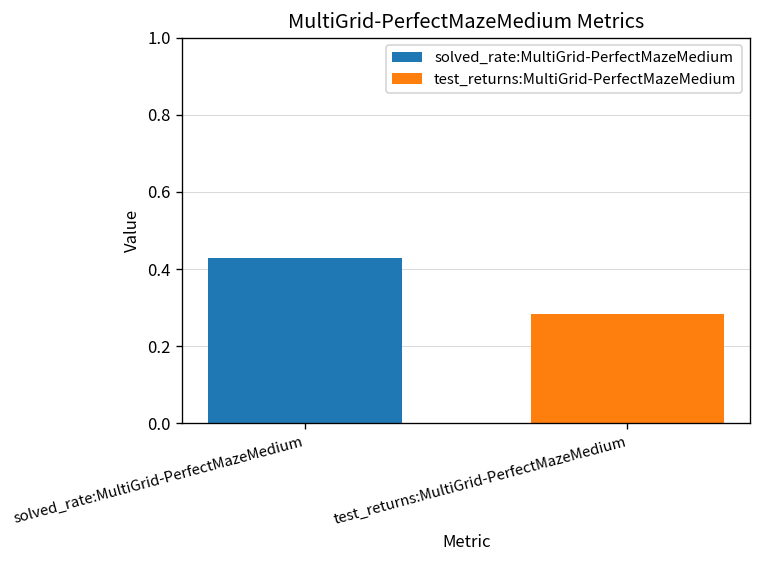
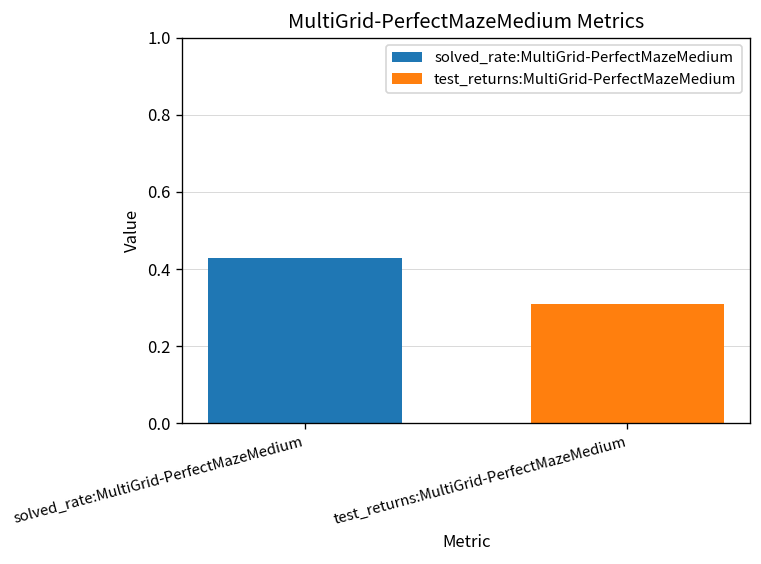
  {
    "solved_rate:MultiGrid-PerfectMazeMedium": 0.43,
-   "test_returns:MultiGrid-PerfectMazeMedium": 0.28
+   "test_returns:MultiGrid-PerfectMazeMedium": 0.31
  }
